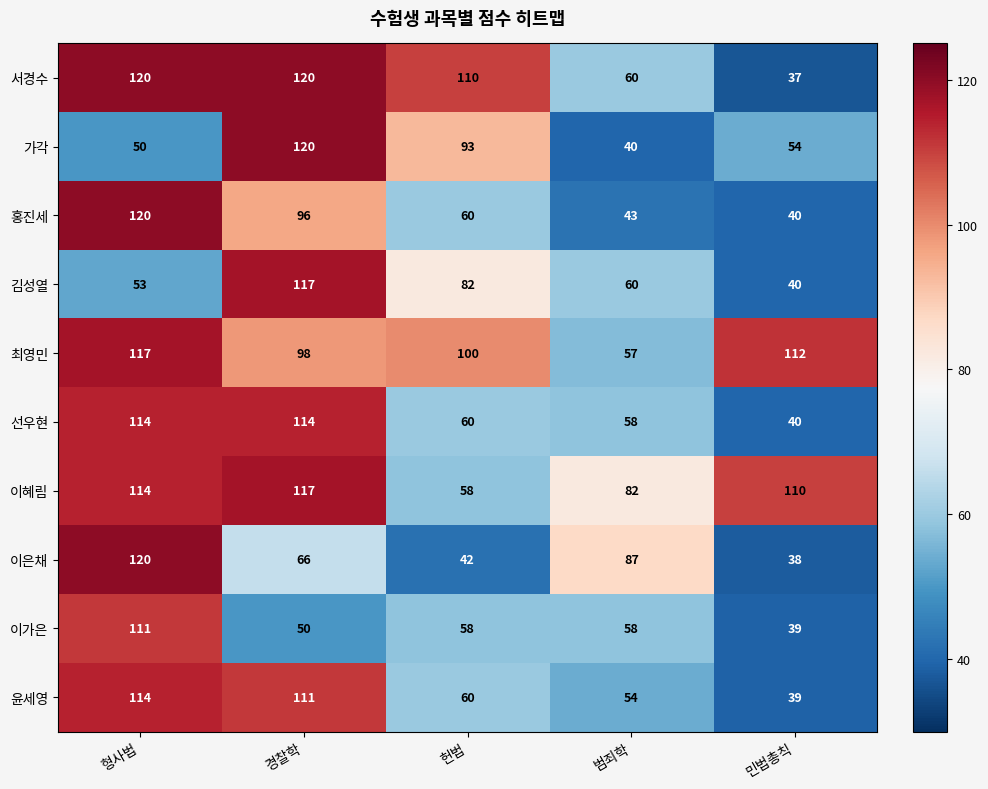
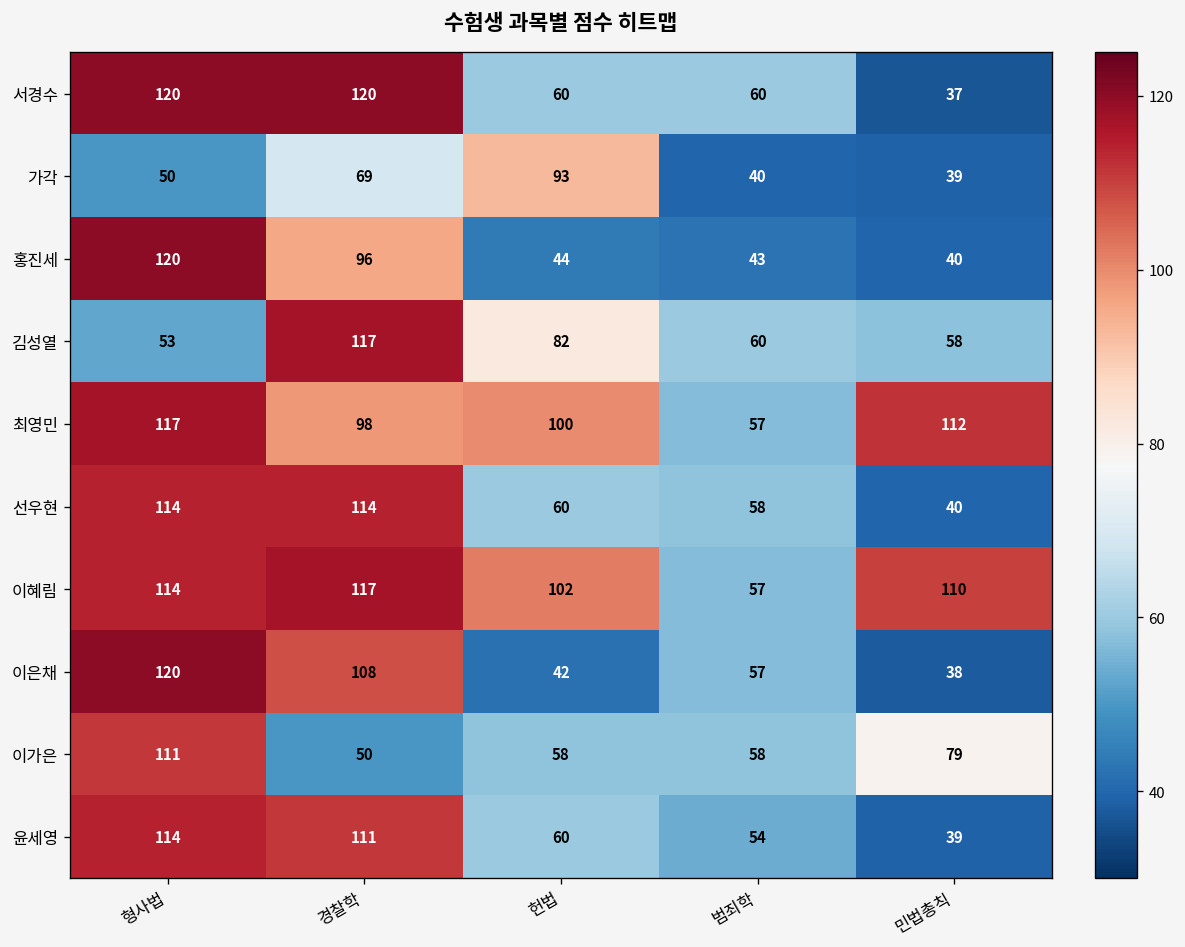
  {
    "서경수": {
      "형사법": 120,
      "경찰학": 120,
-     "헌법": 110,
+     "헌법": 60,
      "범죄학": 60,
      "민법총칙": 37
    },
    "가각": {
      "형사법": 50,
-     "경찰학": 120,
+     "경찰학": 69,
      "헌법": 93,
      "범죄학": 40,
-     "민법총칙": 54
+     "민법총칙": 39
    },
    "홍진세": {
      "형사법": 120,
      "경찰학": 96,
-     "헌법": 60,
+     "헌법": 44,
      "범죄학": 43,
      "민법총칙": 40
    },
    "김성열": {
      "형사법": 53,
      "경찰학": 117,
      "헌법": 82,
      "범죄학": 60,
-     "민법총칙": 40
+     "민법총칙": 58
    },
    "최영민": {
      "형사법": 117,
      "경찰학": 98,
      "헌법": 100,
      "범죄학": 57,
      "민법총칙": 112
    },
    "선우현": {
      "형사법": 114,
      "경찰학": 114,
      "헌법": 60,
      "범죄학": 58,
      "민법총칙": 40
    },
    "이혜림": {
      "형사법": 114,
      "경찰학": 117,
-     "헌법": 58,
-     "범죄학": 82,
+     "헌법": 102,
+     "범죄학": 57,
      "민법총칙": 110
    },
    "이은채": {
      "형사법": 120,
-     "경찰학": 66,
+     "경찰학": 108,
      "헌법": 42,
-     "범죄학": 87,
+     "범죄학": 57,
      "민법총칙": 38
    },
    "이가은": {
      "형사법": 111,
      "경찰학": 50,
      "헌법": 58,
      "범죄학": 58,
-     "민법총칙": 39
+     "민법총칙": 79
    },
    "윤세영": {
      "형사법": 114,
      "경찰학": 111,
      "헌법": 60,
      "범죄학": 54,
      "민법총칙": 39
    }
  }
